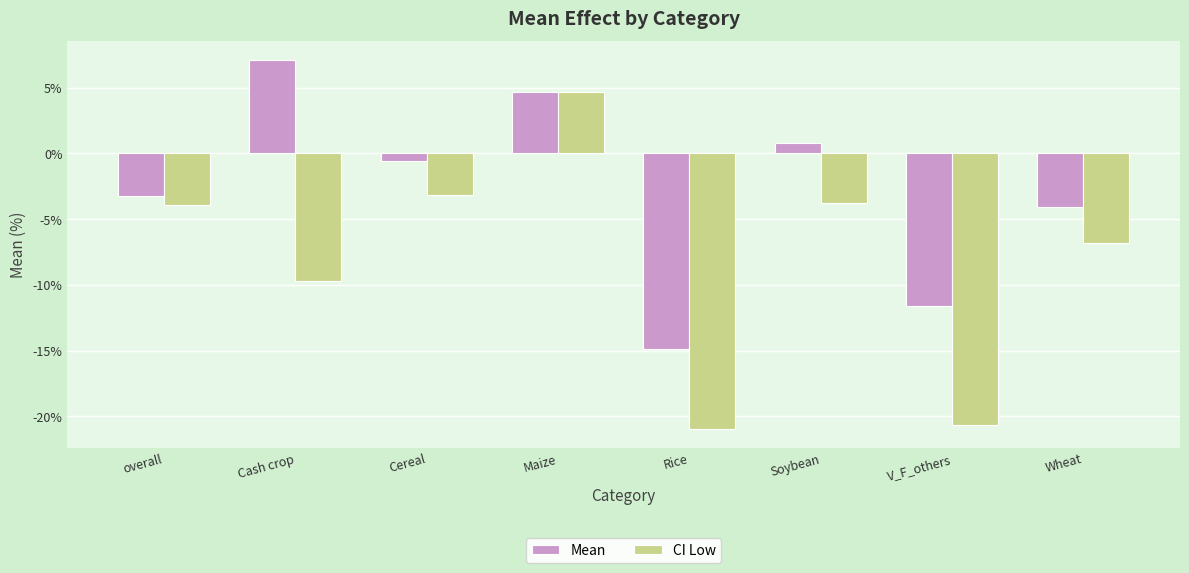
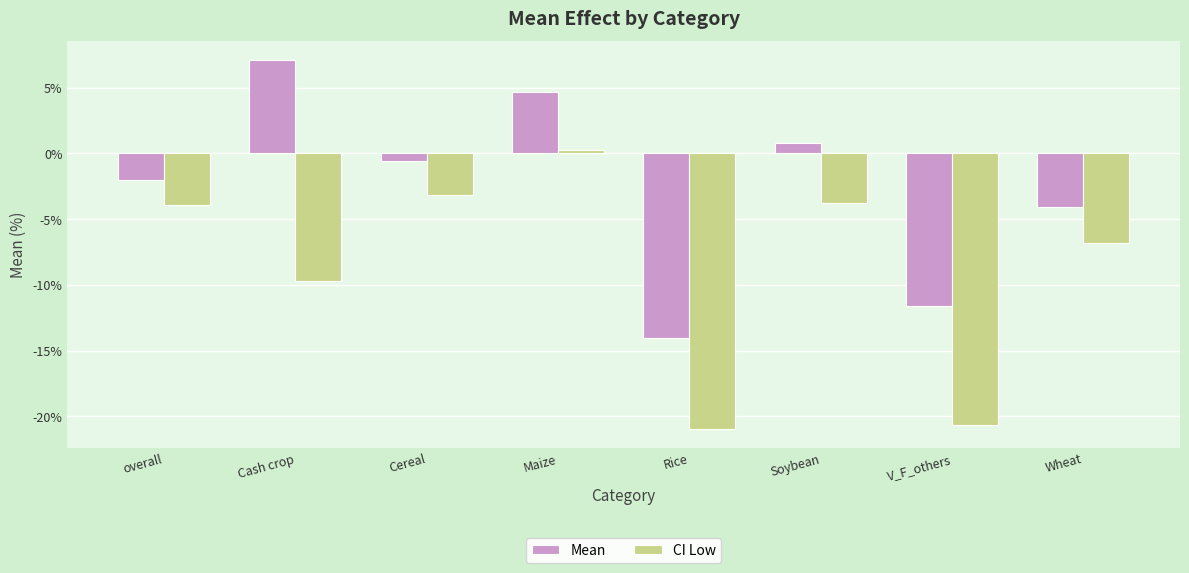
  {
    "Mean": {
-     "overall": "-3.2%",
+     "overall": "-2.0%",
      "Cash crop": "7.1%",
      "Cereal": "-0.6%",
      "Maize": "4.6%",
-     "Rice": "-14.9%",
+     "Rice": "-14.1%",
      "Soybean": "0.8%",
      "V_F_others": "-11.6%",
      "Wheat": "-4.1%"
    },
    "CI Low": {
      "overall": "-3.9%",
      "Cash crop": "-9.7%",
      "Cereal": "-3.2%",
-     "Maize": "4.6%",
+     "Maize": "0.2%",
      "Rice": "-21.0%",
      "Soybean": "-3.8%",
      "V_F_others": "-20.7%",
      "Wheat": "-6.8%"
    }
  }
